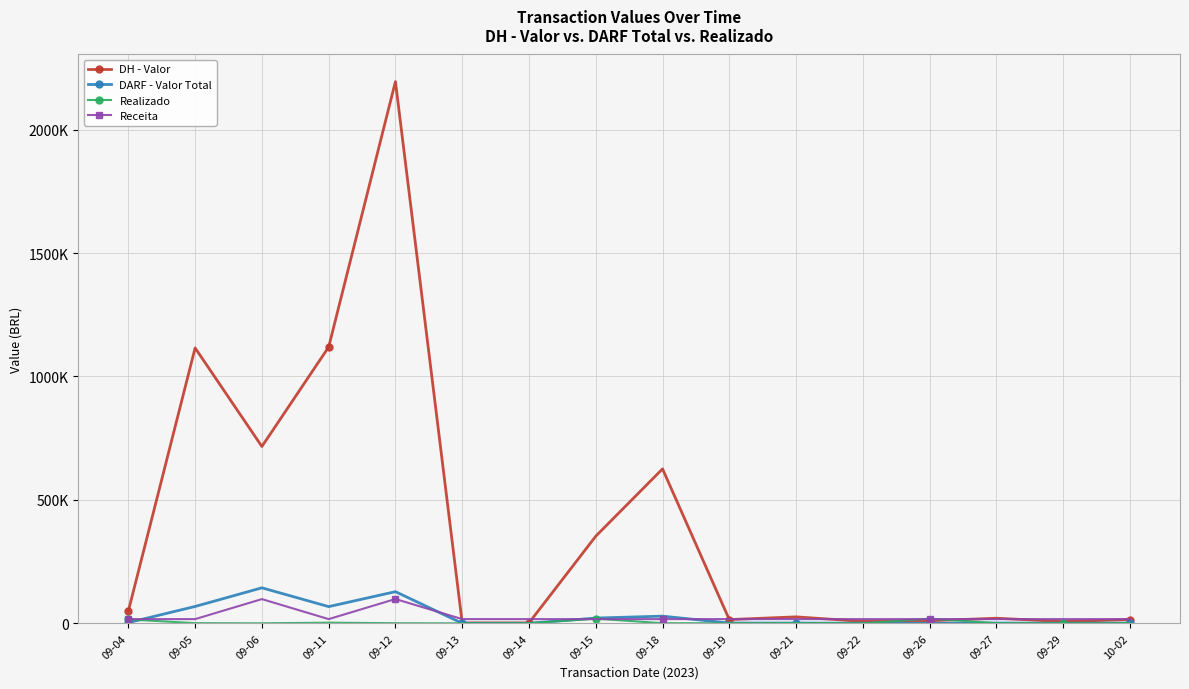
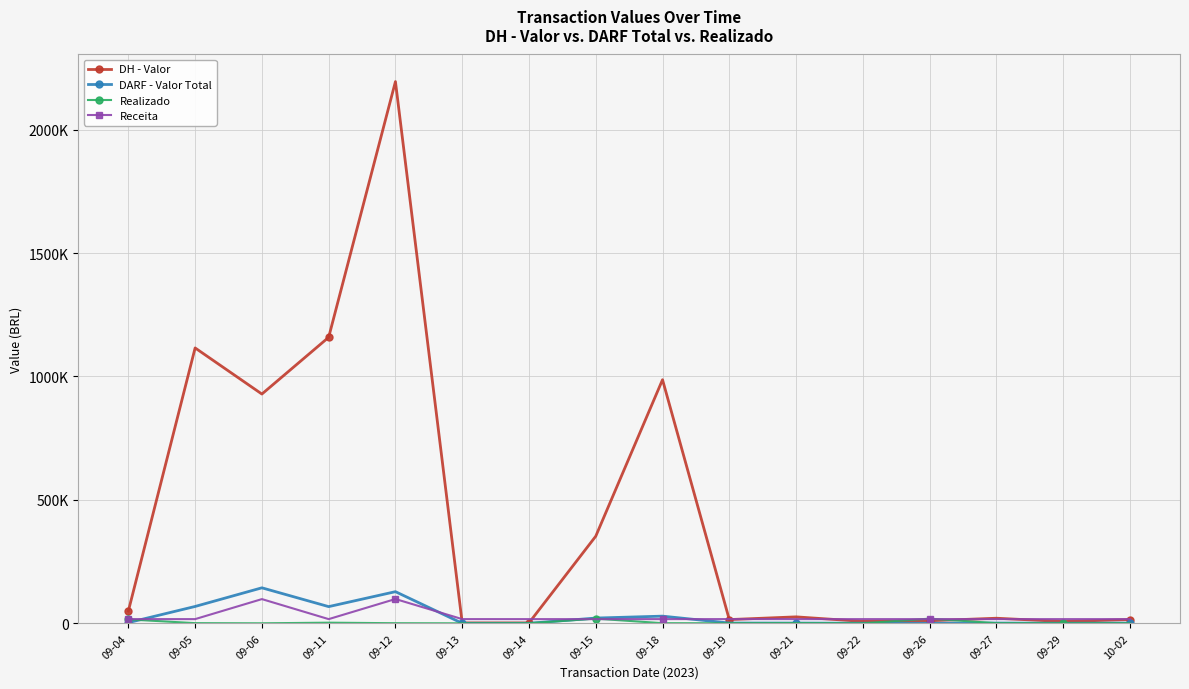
  {
    "DH - Valor": {
      "09-04": 50000,
      "09-05": 1120000,
-     "09-06": 720000,
-     "09-11": 1120000,
+     "09-06": 930000,
+     "09-11": 1160000,
      "09-12": 2190000,
      "09-15": 350000,
-     "09-18": 630000
+     "09-18": 990000
    },
    "DARF - Valor Total": {
      "09-04": 0,
      "09-05": 70000,
      "09-06": 140000,
      "09-11": 70000,
      "09-12": 130000,
      "09-18": 30000
    },
    "Realizado": {
      "09-05": 0,
      "09-06": 0,
      "09-11": 0,
      "09-12": 0,
      "09-18": 0
    },
    "Receita": {
      "09-05": 20000,
      "09-06": 100000,
      "09-11": 20000,
      "09-12": 100000,
      "09-13": 20000,
      "09-14": 20000,
      "09-18": 20000
    }
  }
